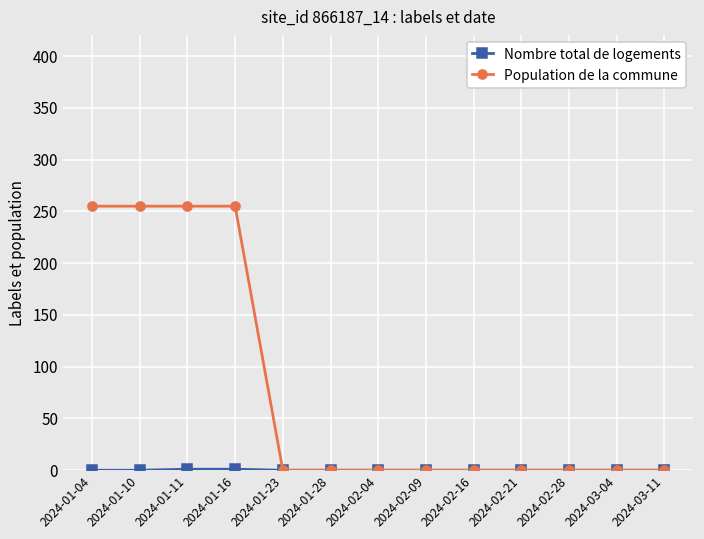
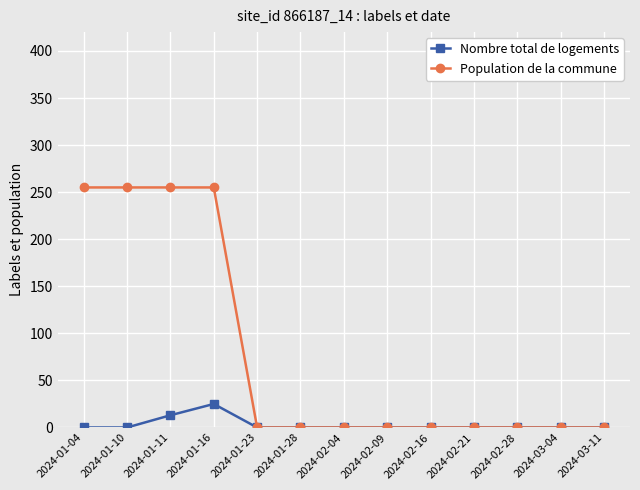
  {
    "Nombre total de logements": {
      "2024-01-04": 0,
      "2024-01-10": 0,
-     "2024-01-11": 0,
-     "2024-01-16": 0
+     "2024-01-11": 10,
+     "2024-01-16": 30
    },
    "Population de la commune": {
      "2024-01-04": 260,
      "2024-01-10": 260,
      "2024-01-11": 260,
      "2024-01-16": 260
    }
  }
